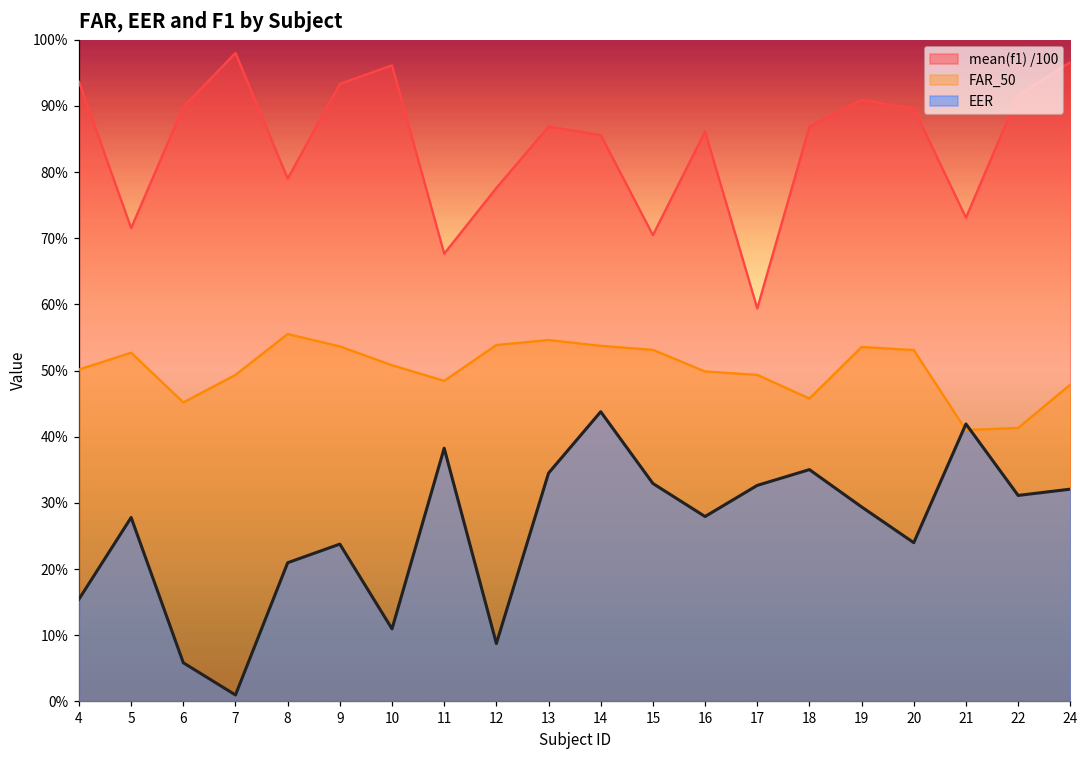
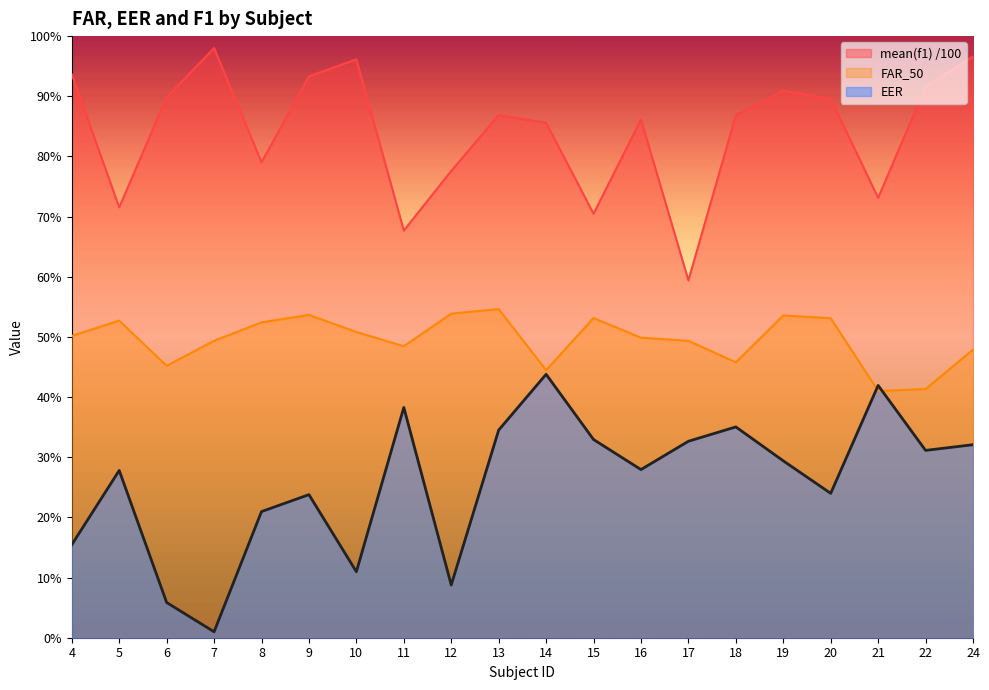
  {
    "mean(f1) /100": {
      "4": "94%",
      "5": "72%",
      "6": "90%",
      "7": "98%",
      "8": "79%",
      "9": "93%",
      "10": "96%",
      "11": "68%",
      "12": "78%",
      "13": "87%",
      "14": "86%",
      "15": "70%",
      "16": "86%",
      "17": "59%",
      "18": "87%",
      "19": "91%",
      "20": "90%",
      "21": "73%",
      "24": "97%"
    },
    "FAR_50": {
      "4": "50%",
      "5": "53%",
      "6": "45%",
      "7": "49%",
-     "8": "56%",
+     "8": "52%",
      "9": "54%",
      "10": "51%",
      "11": "48%",
      "12": "54%",
      "13": "55%",
-     "14": "54%",
+     "14": "44%",
      "15": "53%",
      "16": "50%",
      "17": "49%",
      "18": "46%",
      "19": "54%",
      "20": "53%",
      "21": "41%",
      "22": "41%",
      "24": "48%"
    },
    "EER": {
      "4": "15%",
      "5": "28%",
      "6": "6%",
      "7": "1%",
      "8": "21%",
      "9": "24%",
      "10": "11%",
      "11": "38%",
      "12": "9%",
      "13": "35%",
      "14": "44%",
      "15": "33%",
      "16": "28%",
      "17": "33%",
      "18": "35%",
      "19": "29%",
      "20": "24%",
      "21": "42%",
      "22": "31%",
      "24": "32%"
    }
  }
